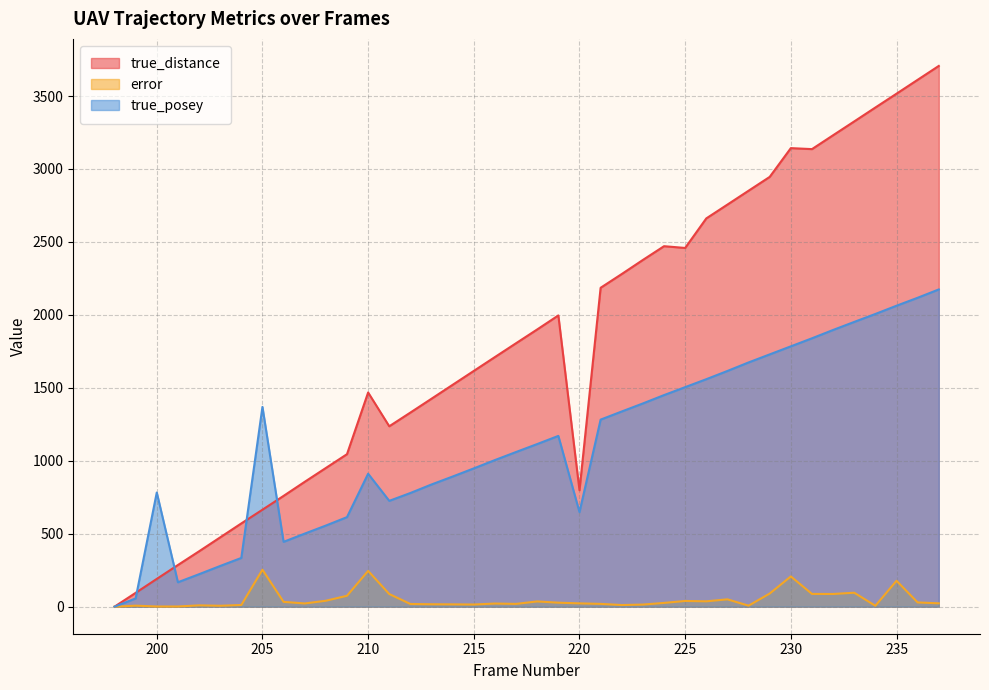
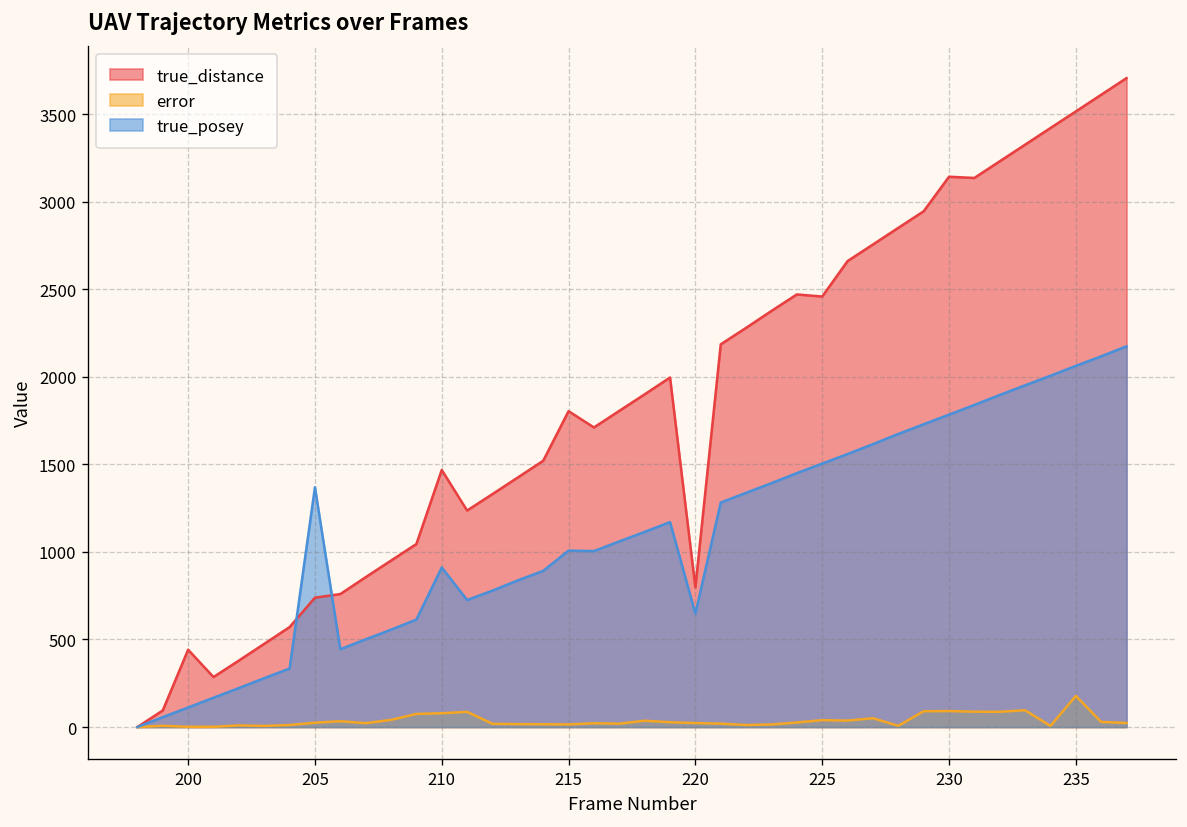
  {
    "true_distance": {
-     "200": 190,
-     "205": 660,
+     "200": 440,
+     "205": 740,
      "210": 1470,
-     "215": 1620,
+     "215": 1800,
      "220": 800,
      "225": 2460,
      "230": 3140,
      "235": 3520
    },
    "error": {
      "200": 0,
-     "205": 250,
-     "210": 250,
+     "205": 20,
+     "210": 80,
      "215": 10,
      "220": 20,
      "225": 40,
-     "230": 210,
+     "230": 90,
      "235": 180
    },
    "true_posey": {
-     "200": 780,
+     "200": 110,
      "205": 1370,
      "210": 910,
-     "215": 950,
+     "215": 1010,
      "220": 650,
      "225": 1500,
      "230": 1780,
      "235": 2060
    }
  }
